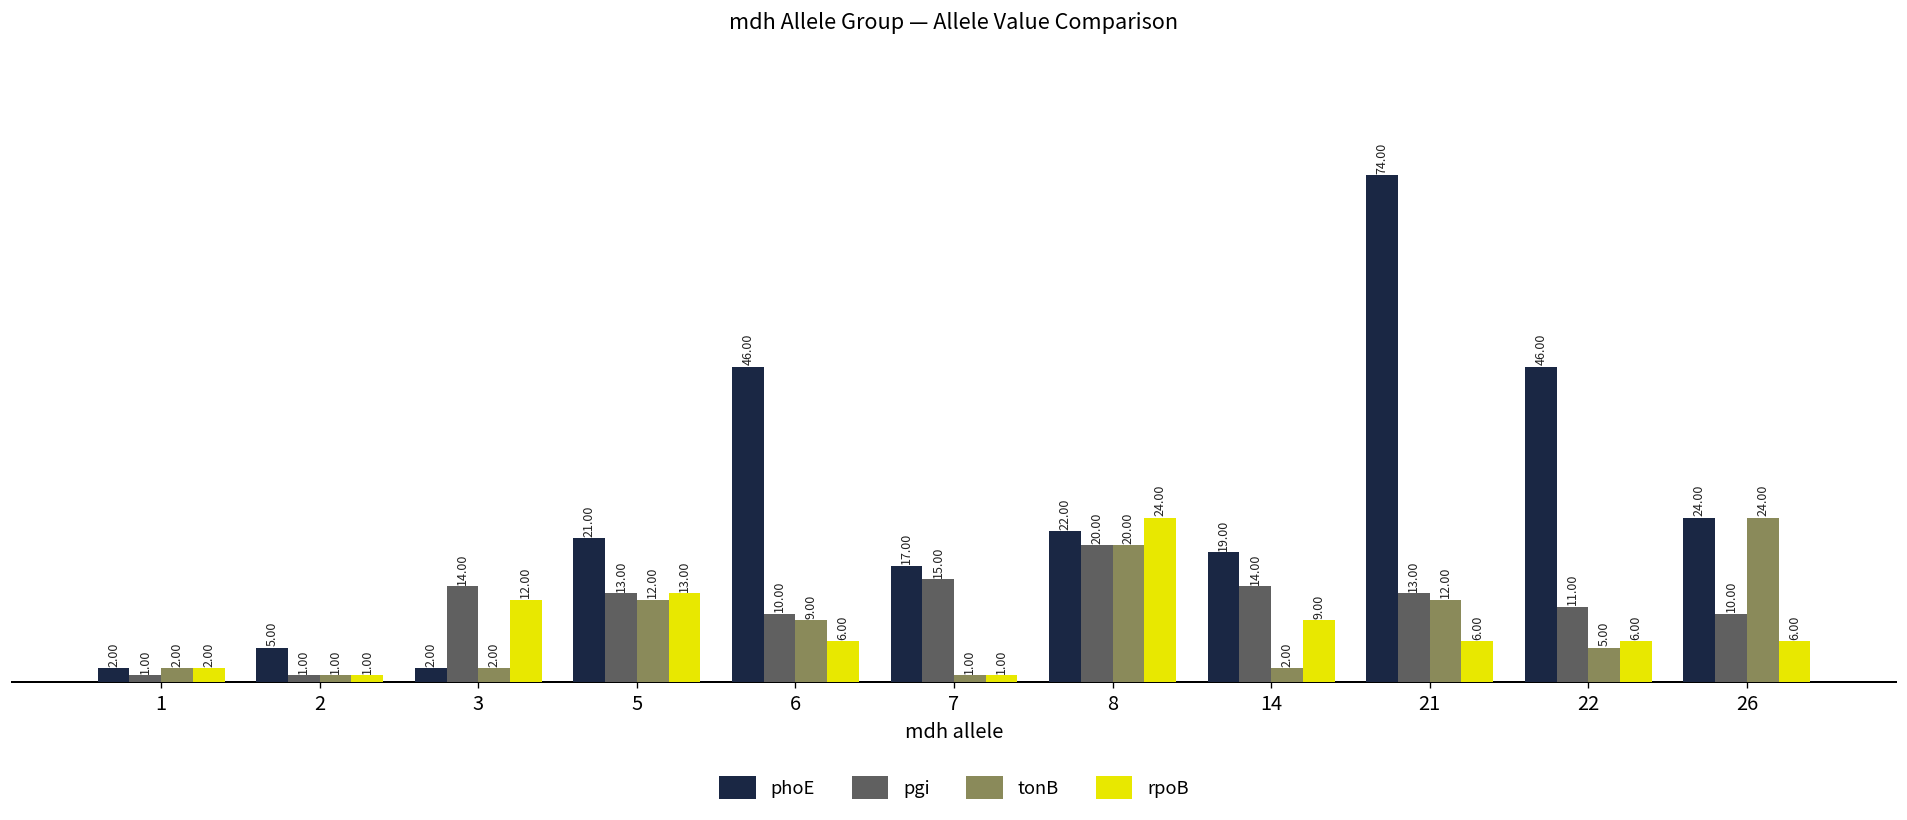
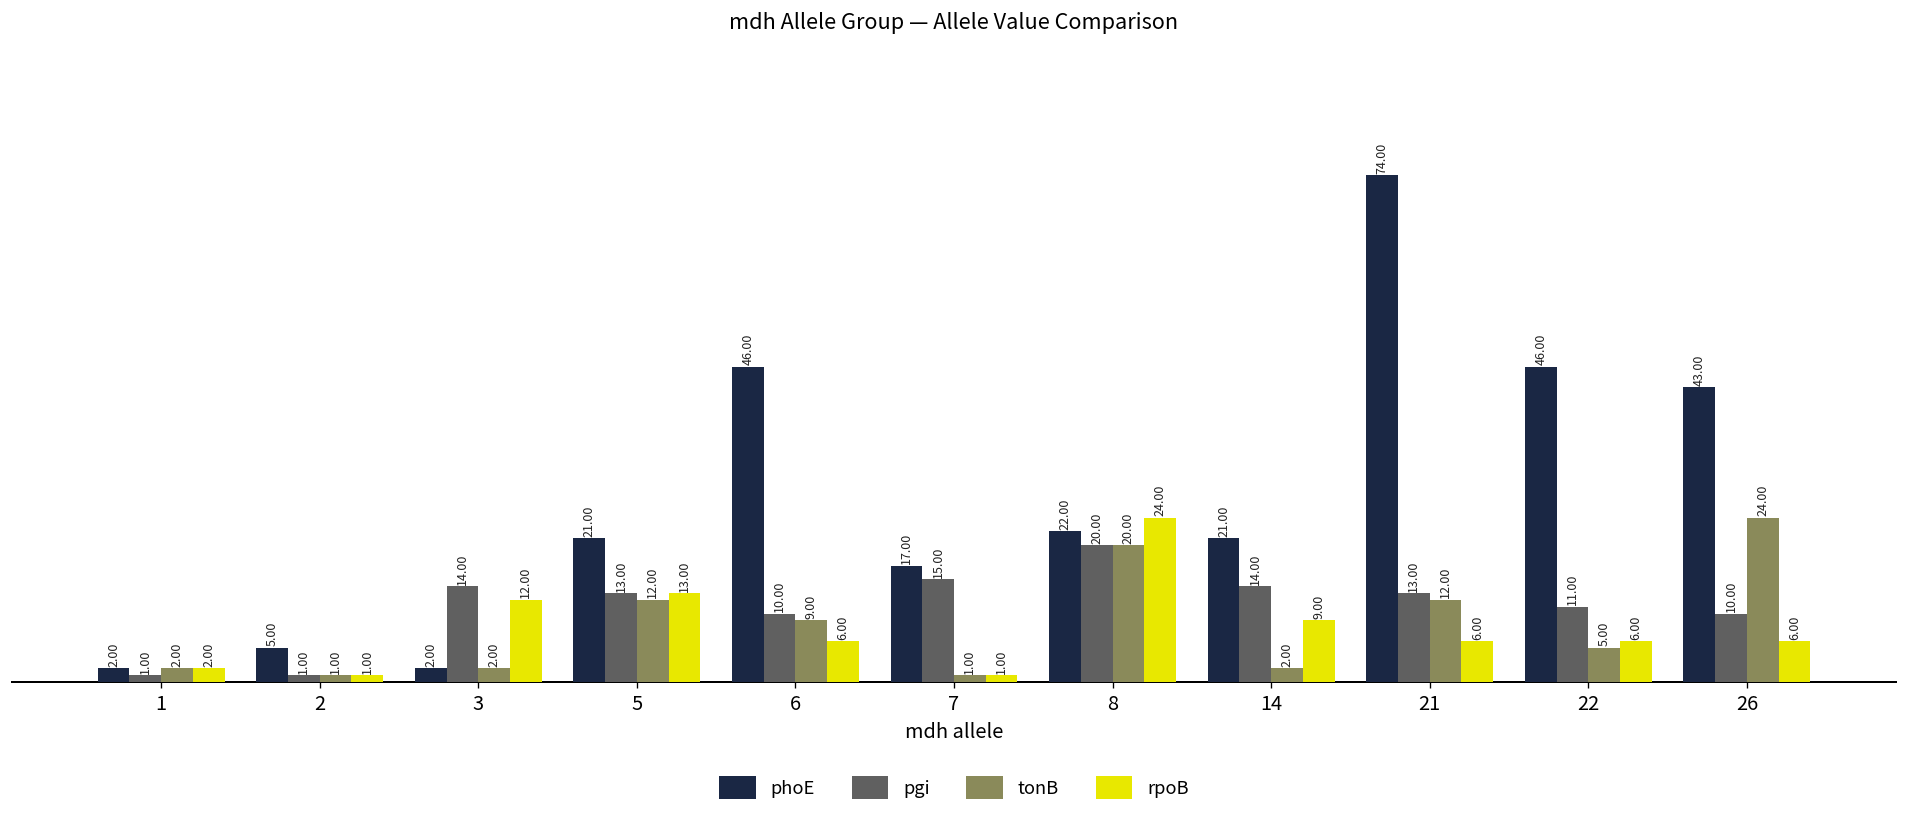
  {
    "phoE": {
      "1": 2.00,
      "2": 5.00,
      "3": 2.00,
      "5": 21.00,
      "6": 46.00,
      "7": 17.00,
      "8": 22.00,
-     "14": 19.00,
+     "14": 21.00,
      "21": 74.00,
      "22": 46.00,
-     "26": 24.00
+     "26": 43.00
    },
    "rpoB": {
      "1": 2.00,
      "2": 1.00,
      "3": 12.00,
      "5": 13.00,
      "6": 6.00,
      "7": 1.00,
      "8": 24.00,
      "14": 9.00,
      "21": 6.00,
      "22": 6.00,
      "26": 6.00
    }
  }
